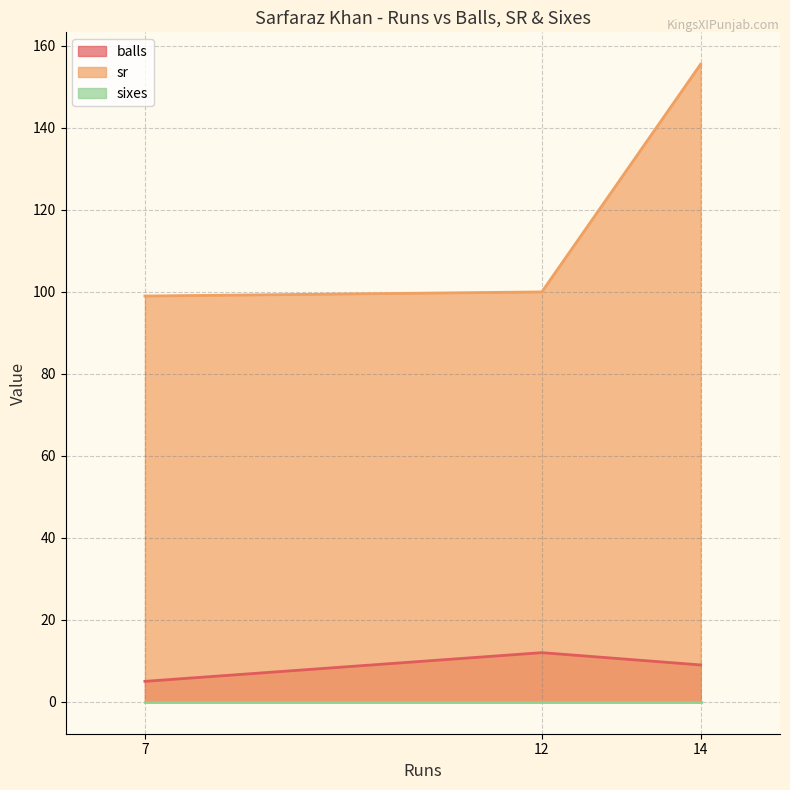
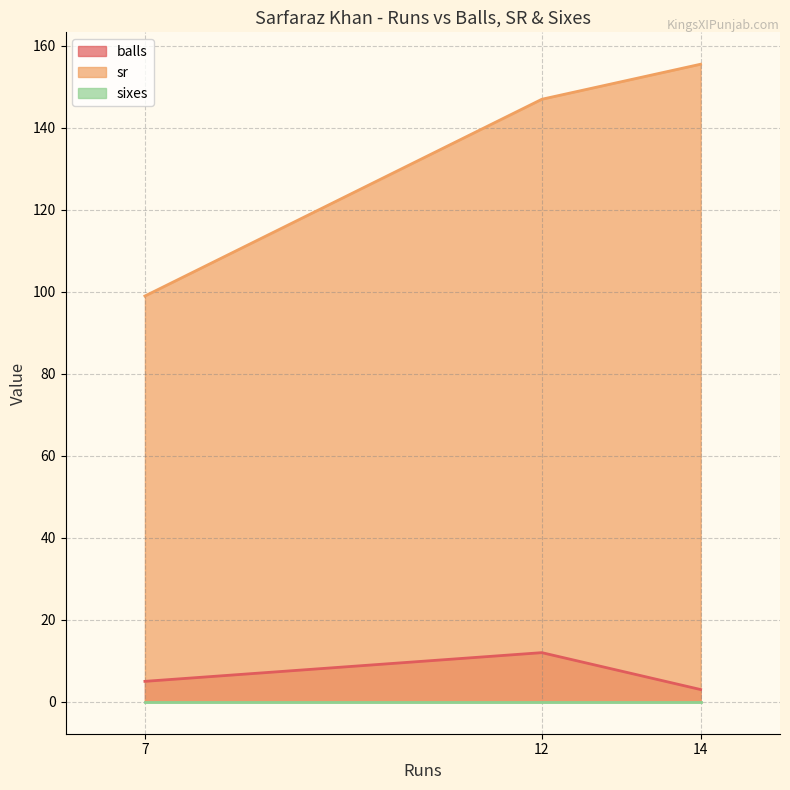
  {
    "balls": {
      "7": 5,
      "12": 12,
-     "14": 9
+     "14": 3
    },
    "sr": {
      "7": 99,
-     "12": 100,
+     "12": 147,
      "14": 156
    },
    "sixes": {
      "7": 0,
      "12": 0,
      "14": 0
    }
  }
